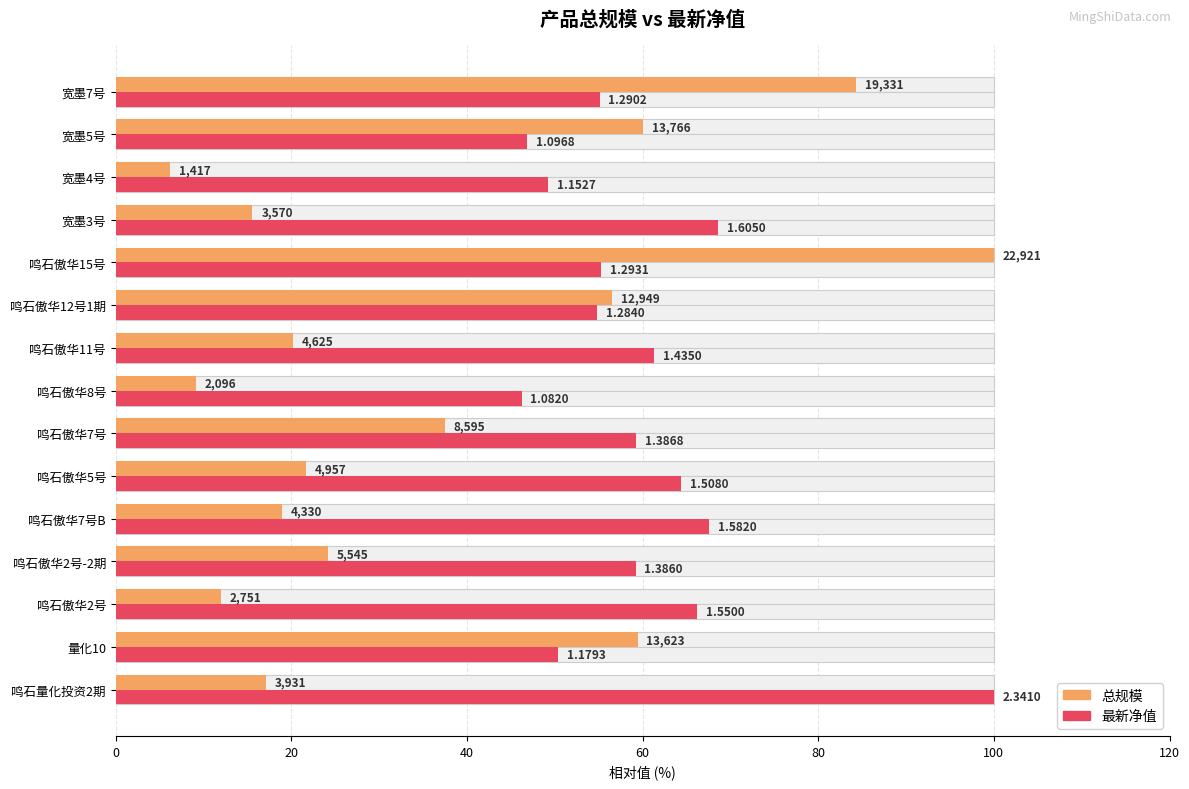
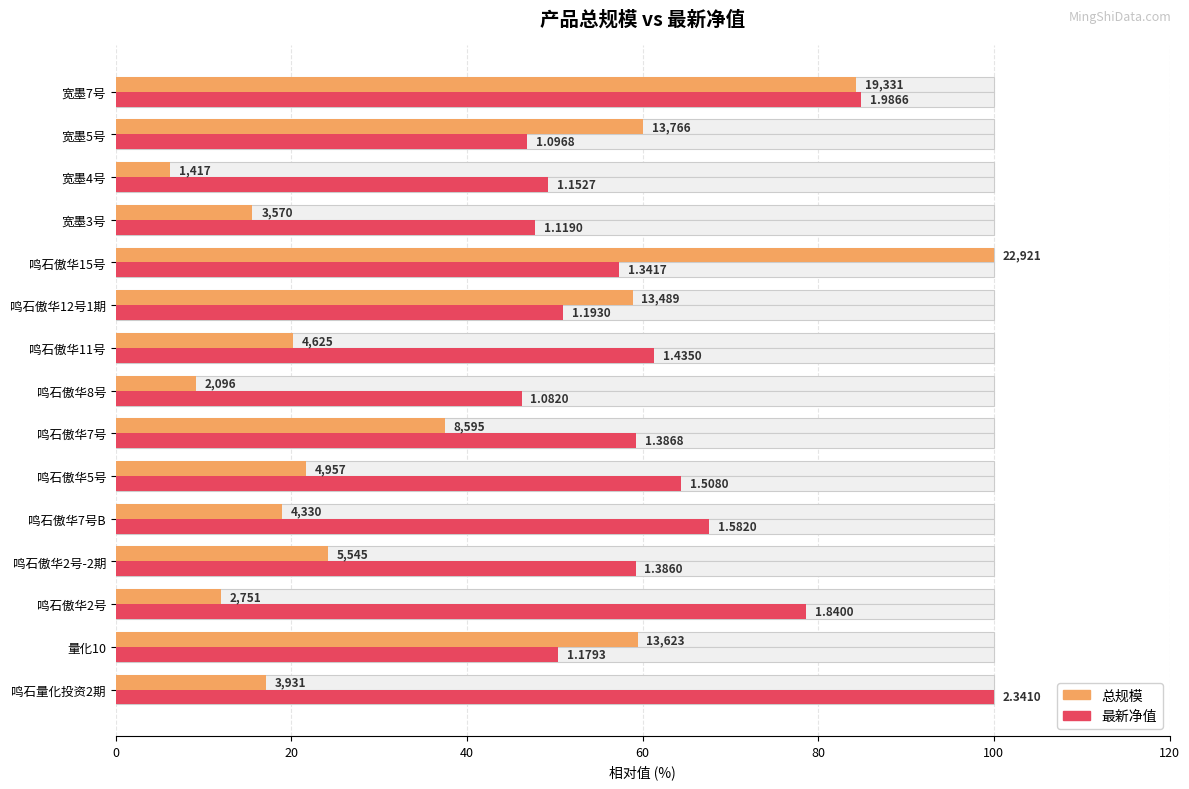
  {
    "总规模": {
-     "鸣石傲华12号1期": "12,949"
+     "鸣石傲华12号1期": "13,489"
    },
    "最新净值": {
-     "宽墨7号": "1.2902",
-     "宽墨3号": "1.6050",
-     "鸣石傲华15号": "1.2931",
-     "鸣石傲华12号1期": "1.2840",
-     "鸣石傲华2号": "1.5500"
+     "宽墨7号": "1.9866",
+     "宽墨3号": "1.1190",
+     "鸣石傲华15号": "1.3417",
+     "鸣石傲华12号1期": "1.1930",
+     "鸣石傲华2号": "1.8400"
    }
  }
